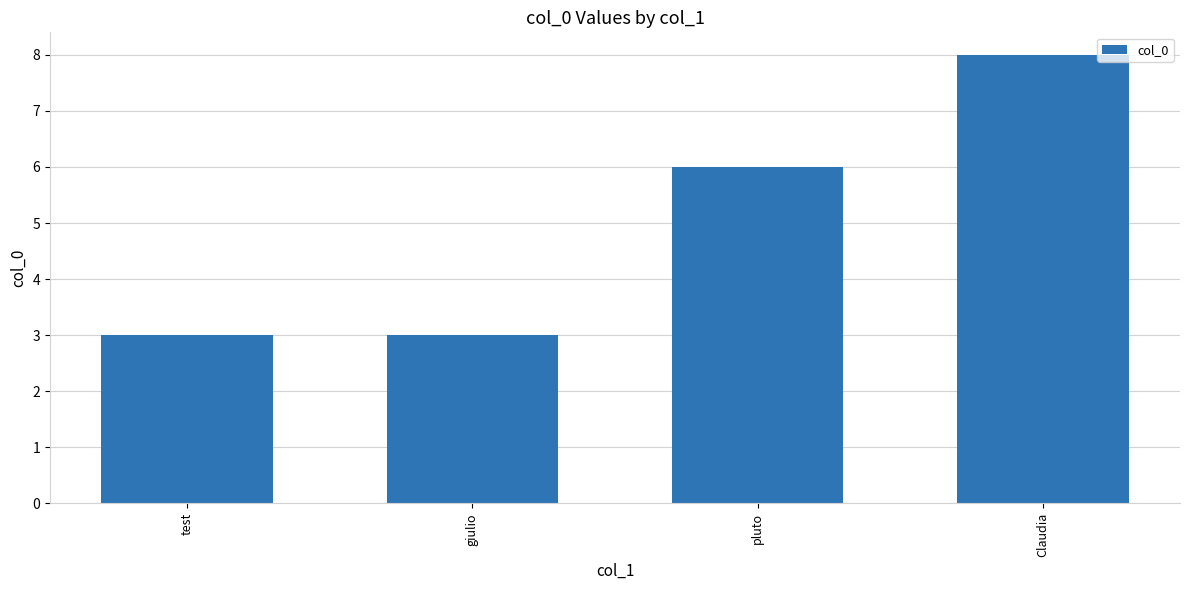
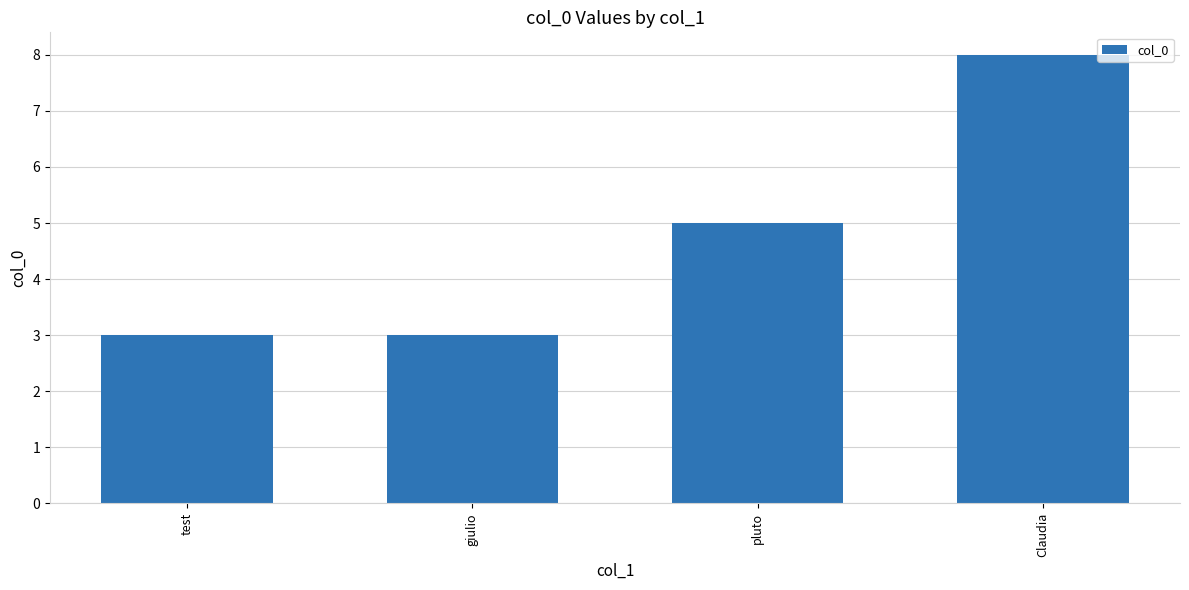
  {
    "test": 3,
    "giulio": 3,
-   "pluto": 6,
+   "pluto": 5,
    "Claudia": 8
  }
